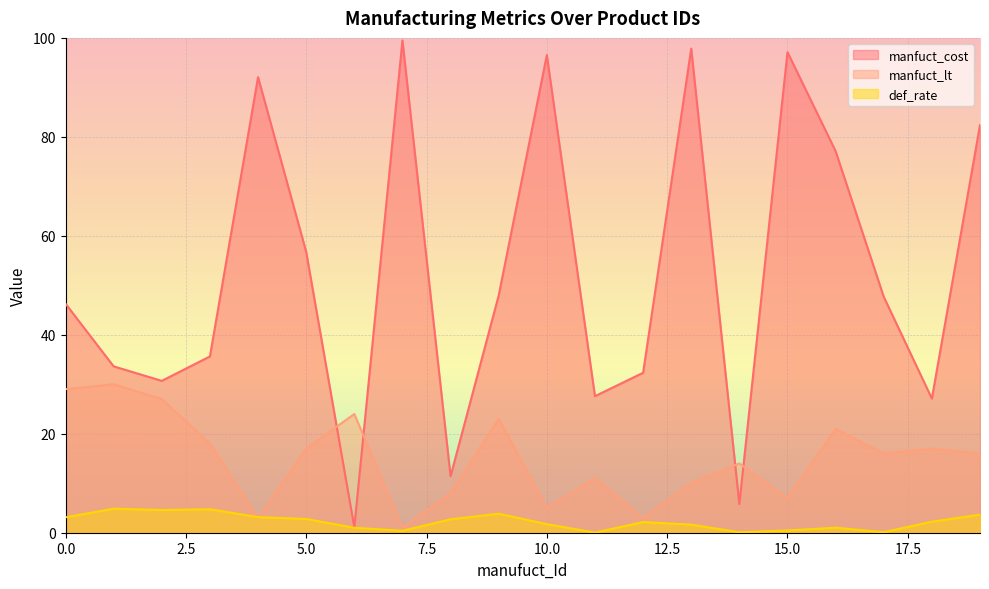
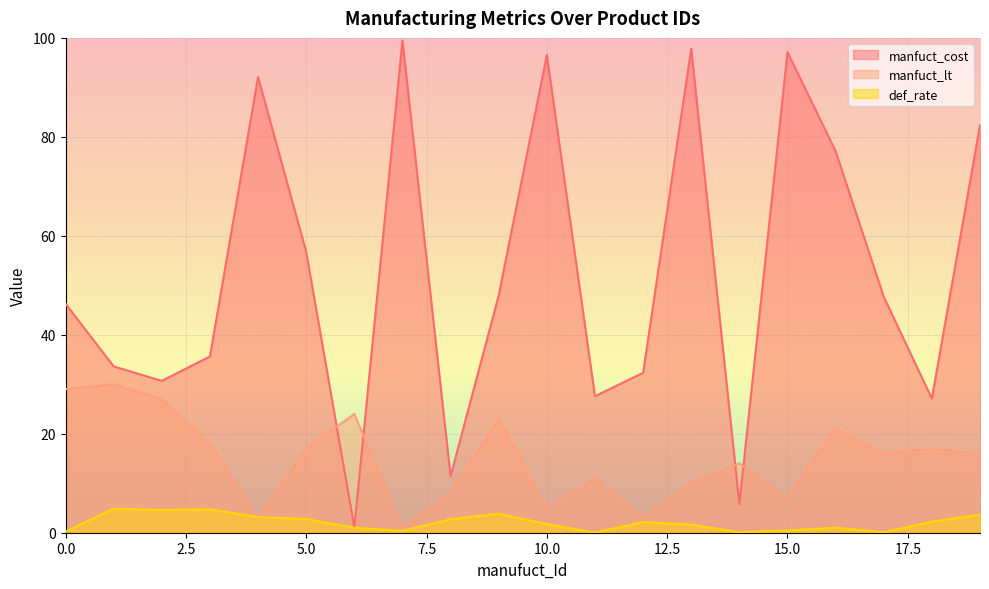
  {
    "def_rate": {
-     "0.0": 3,
+     "0.0": 0,
      "5.0": 3,
      "10.0": 2,
      "15.0": 0
    }
  }
